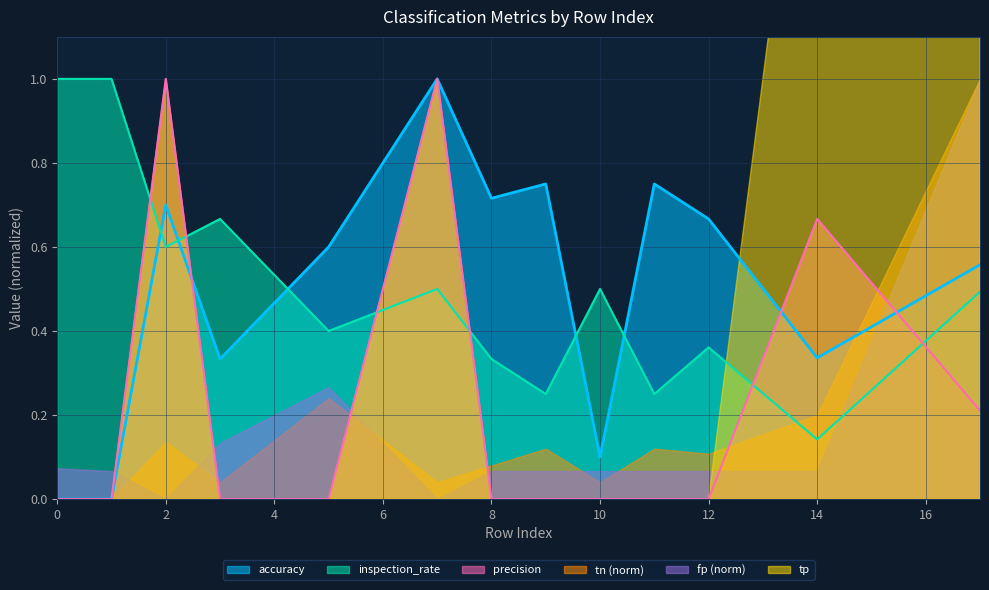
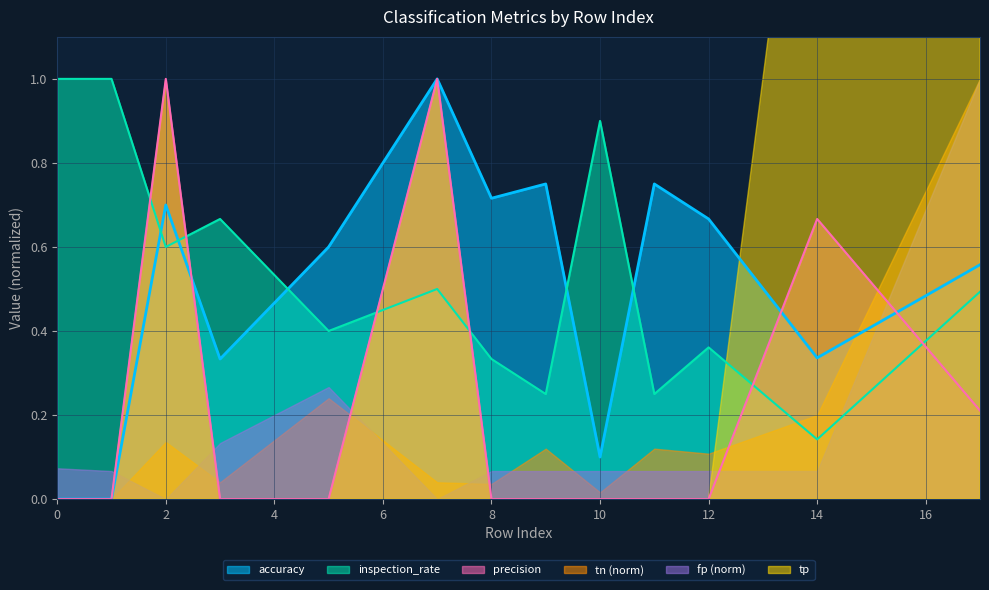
  {
    "accuracy": {
      "2": 0.70,
      "8": 0.72,
      "10": 0.10,
      "12": 0.67,
      "14": 0.34
    },
    "inspection_rate": {
      "0": 1.0,
      "2": 0.6,
      "8": 0.33,
-     "10": 0.5,
+     "10": 0.9,
      "12": 0.36,
      "14": 0.14
    },
    "precision": {
      "14": 0.67
    },
    "tn (norm)": {
      "2": 0.14,
-     "8": 0.08,
-     "10": 0.04,
+     "8": 0.04,
+     "10": 0.02,
      "12": 0.11,
      "14": 0.20
    },
    "fp (norm)": {
      "0": 0.07,
      "2": 0.00,
      "8": 0.07,
      "10": 0.07,
      "12": 0.07,
      "14": 0.07
    }
  }
